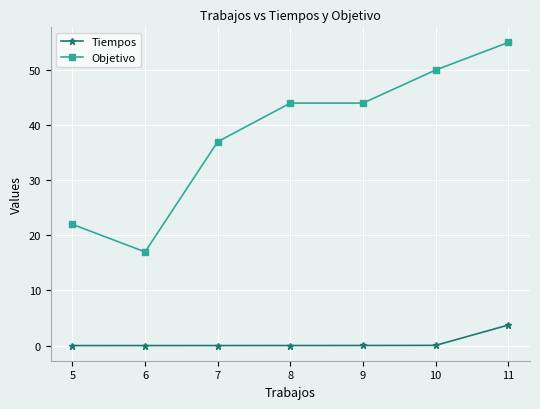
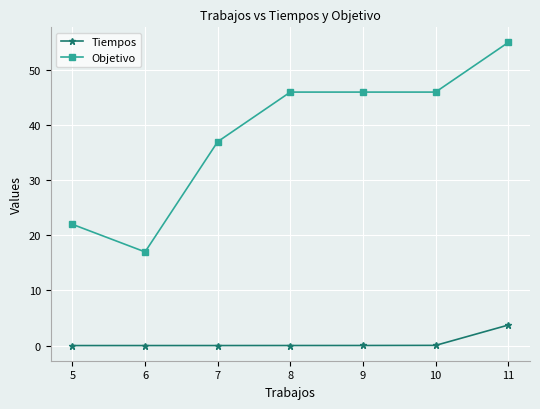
  {
    "Tiempos": {
      "5": 0,
      "6": 0,
      "7": 0,
      "8": 0,
      "9": 0,
      "10": 0,
      "11": 4
    },
    "Objetivo": {
      "5": 22,
      "6": 17,
      "7": 37,
-     "8": 44,
-     "9": 44,
-     "10": 50,
+     "8": 46,
+     "9": 46,
+     "10": 46,
      "11": 55
    }
  }
